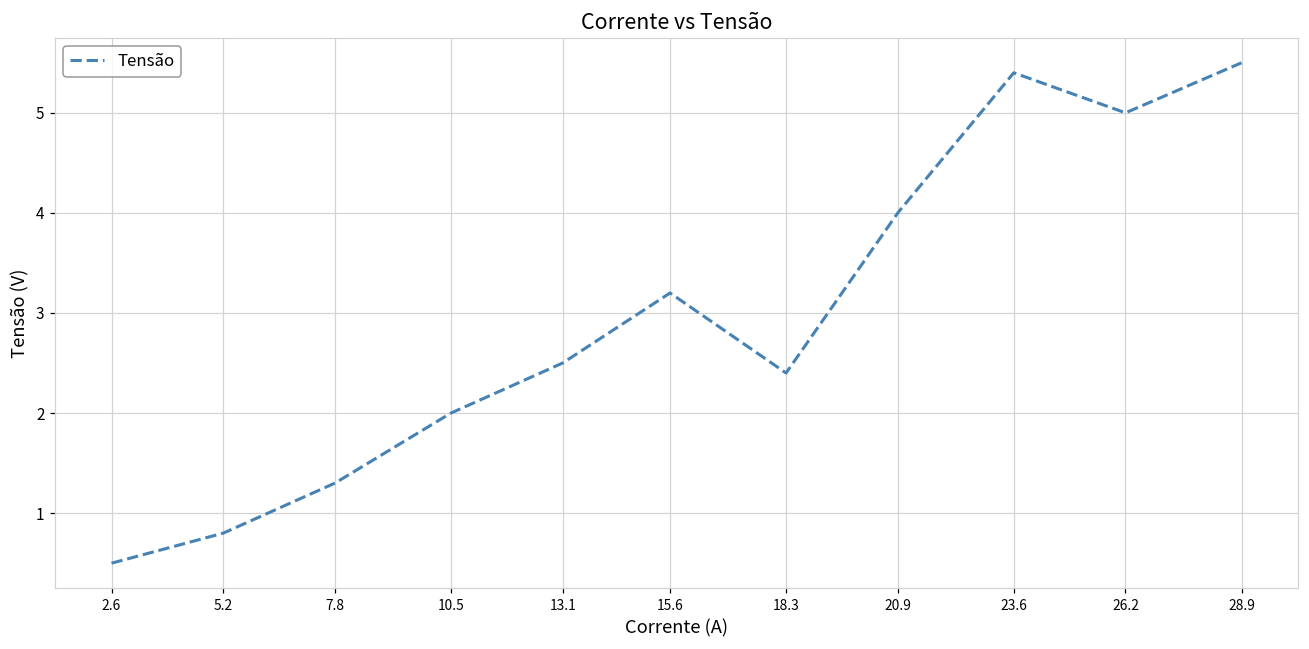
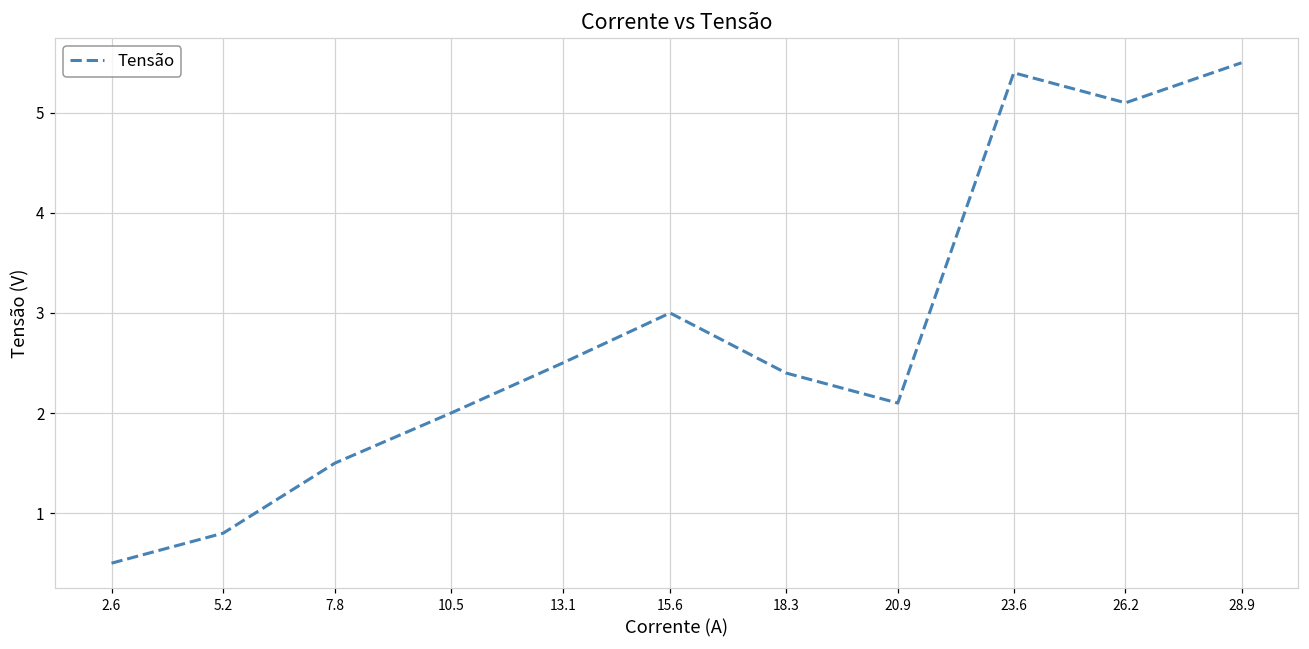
  {
    "2.6": 0.5,
    "5.2": 0.8,
-   "7.8": 1.3,
+   "7.8": 1.5,
    "10.5": 2.0,
    "13.1": 2.5,
-   "15.6": 3.2,
+   "15.6": 3.0,
    "18.3": 2.4,
-   "20.9": 4.0,
+   "20.9": 2.1,
    "23.6": 5.4,
-   "26.2": 5.0,
+   "26.2": 5.1,
    "28.9": 5.5
  }
